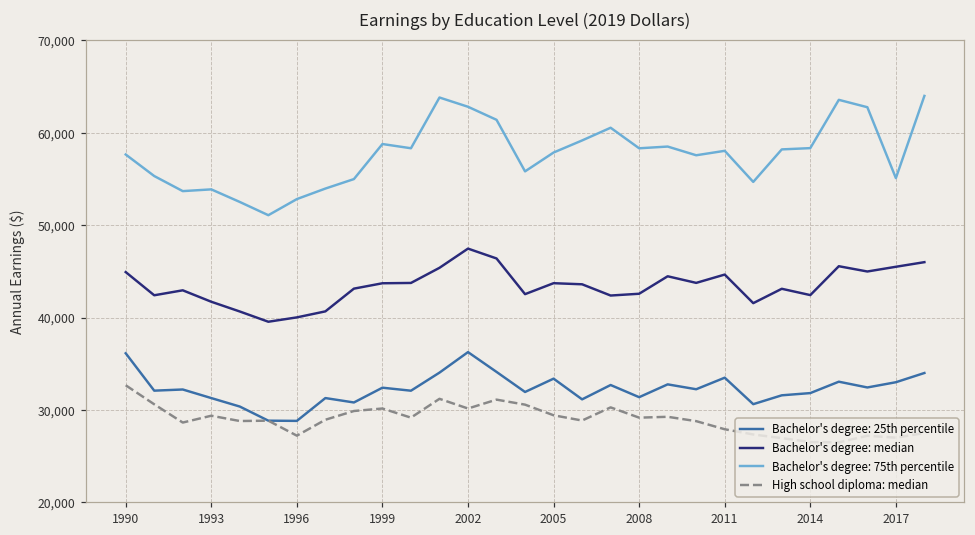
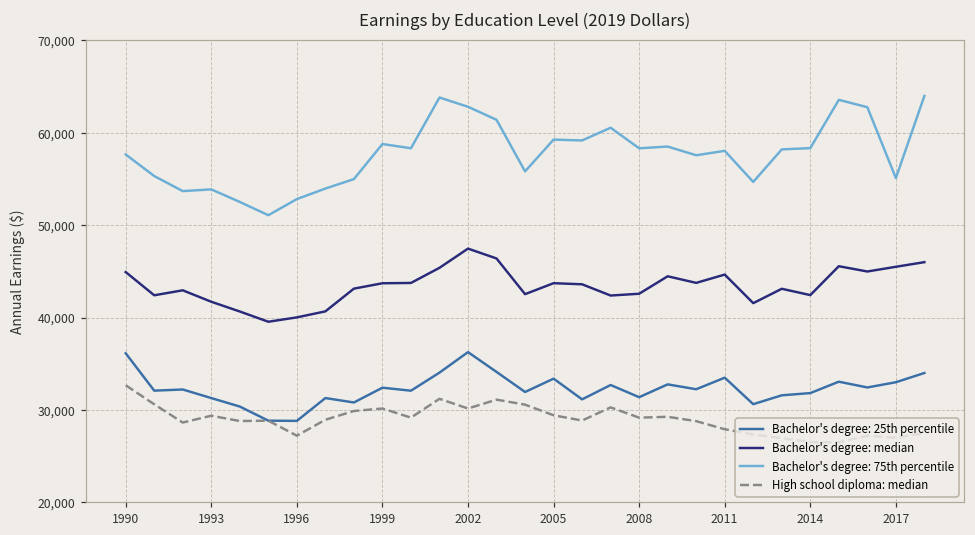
  {
    "Bachelor's degree: 25th percentile": {
      "1990": "36,000",
      "1993": "31,000",
      "1996": "29,000",
      "1999": "32,000",
      "2002": "36,000",
      "2005": "33,000",
      "2008": "31,000",
      "2011": "33,000",
      "2014": "32,000",
      "2017": "33,000"
    },
    "Bachelor's degree: median": {
      "1990": "45,000",
      "1993": "42,000",
      "1996": "40,000",
      "1999": "44,000",
      "2002": "47,000",
      "2005": "44,000",
      "2008": "43,000",
      "2011": "45,000",
      "2014": "42,000",
      "2017": "46,000"
    },
    "Bachelor's degree: 75th percentile": {
      "1990": "58,000",
      "1993": "54,000",
      "1996": "53,000",
      "1999": "59,000",
      "2002": "63,000",
-     "2005": "58,000",
+     "2005": "59,000",
      "2008": "58,000",
      "2011": "58,000",
      "2014": "58,000",
      "2017": "55,000"
    },
    "High school diploma: median": {
      "1990": "33,000",
      "1993": "29,000",
      "1996": "27,000",
      "1999": "30,000",
      "2002": "30,000",
      "2005": "29,000",
      "2008": "29,000",
      "2011": "28,000"
    }
  }
